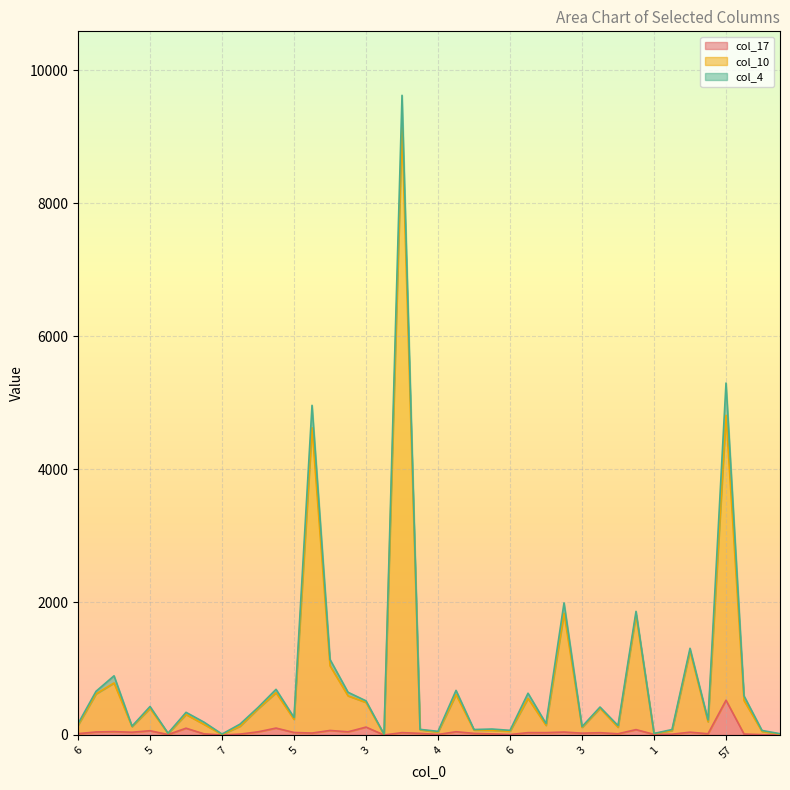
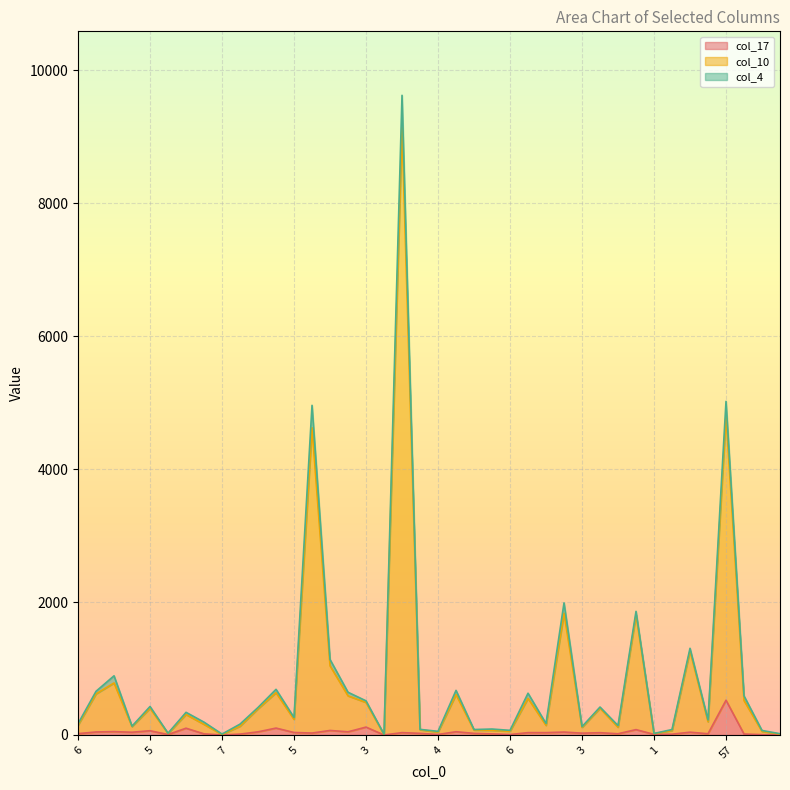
  {
    "col_17": {
      "57": 500
    },
    "col_10": {
      "57": 4300
    },
    "col_4": {
-     "57": 500
+     "57": 200
    }
  }
